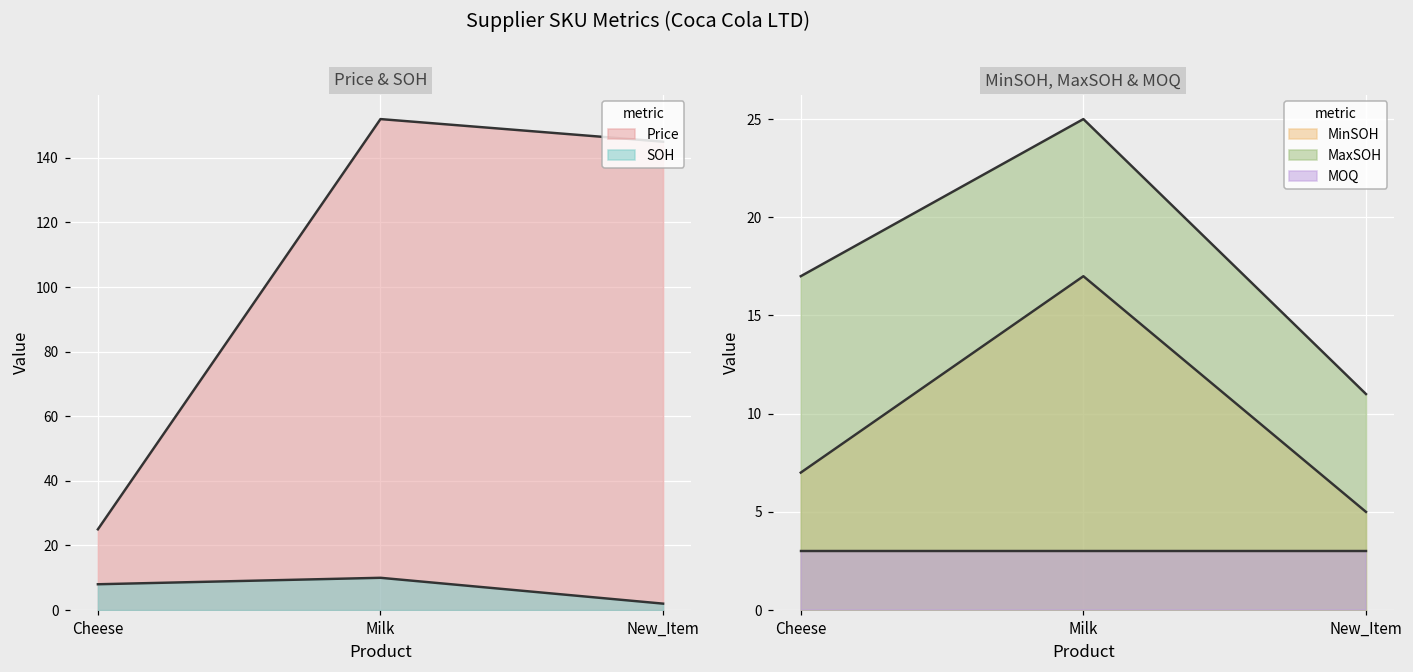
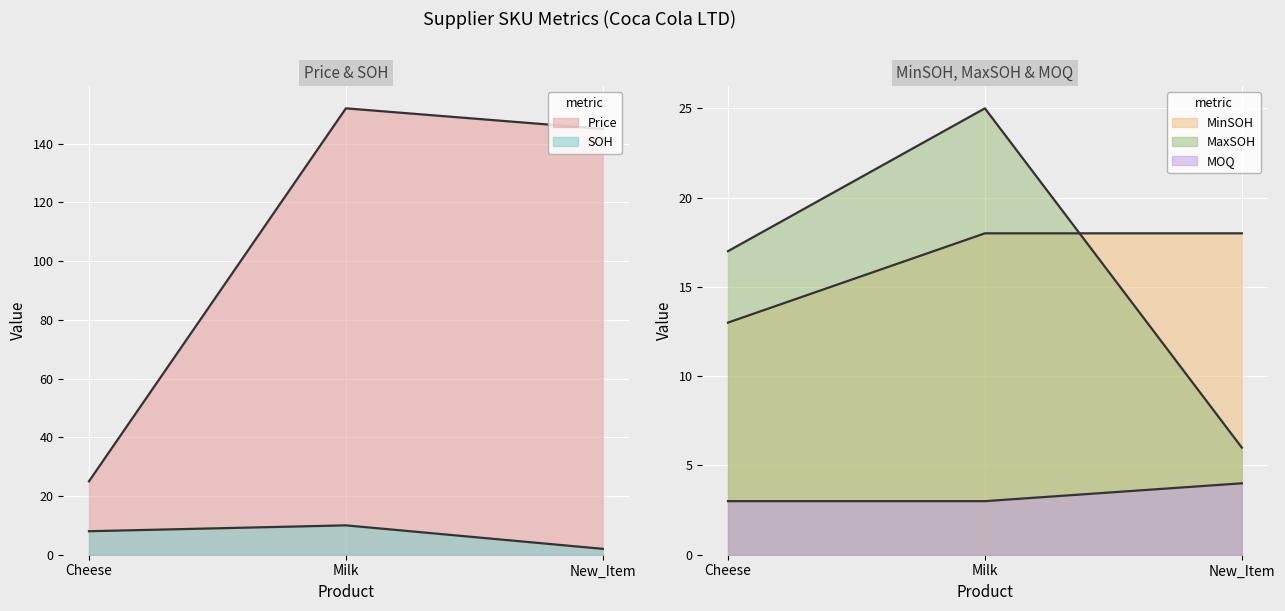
  {
    "Price & SOH": {
      "Price": {
        "Cheese": 25,
        "Milk": 152
      },
      "SOH": {
        "Cheese": 8,
        "Milk": 10,
        "New_Item": 2
      }
    },
    "MinSOH, MaxSOH & MOQ": {
      "MinSOH": {
-       "Cheese": 7,
-       "Milk": 17,
-       "New_Item": 5
+       "Cheese": 13,
+       "Milk": 18,
+       "New_Item": 18
      },
      "MaxSOH": {
        "Cheese": 17,
        "Milk": 25,
-       "New_Item": 11
+       "New_Item": 6
      },
      "MOQ": {
        "Cheese": 3,
        "Milk": 3,
-       "New_Item": 3
+       "New_Item": 4
      }
    }
  }
